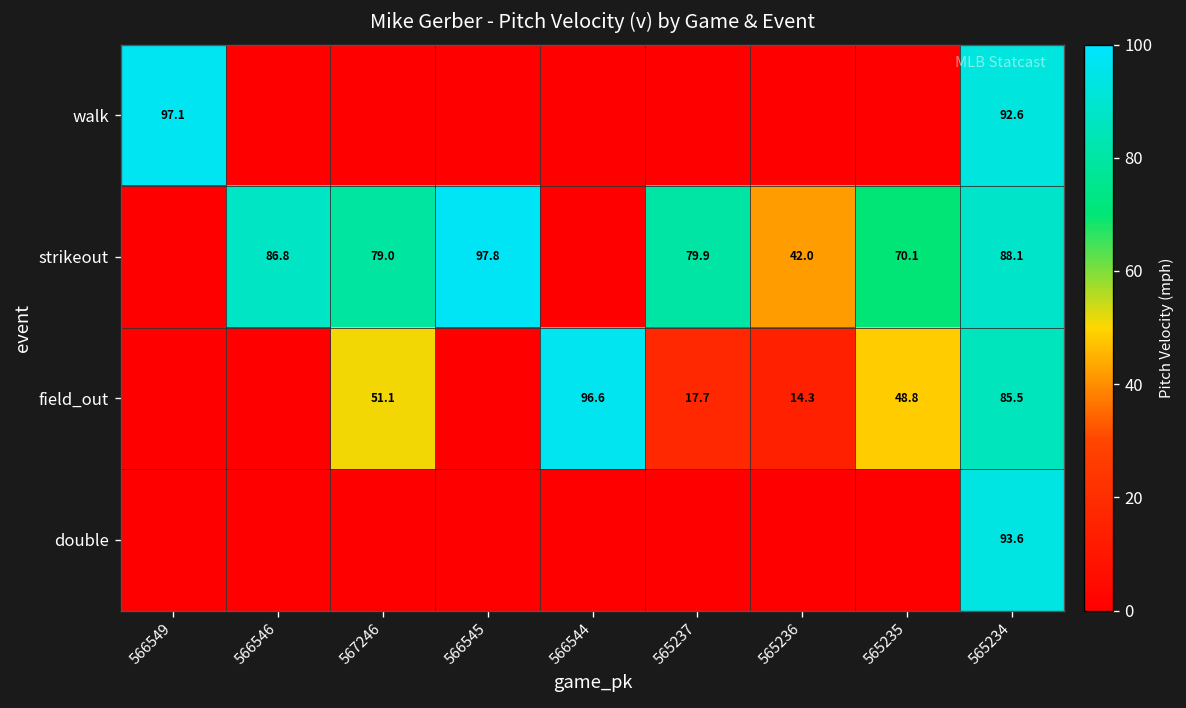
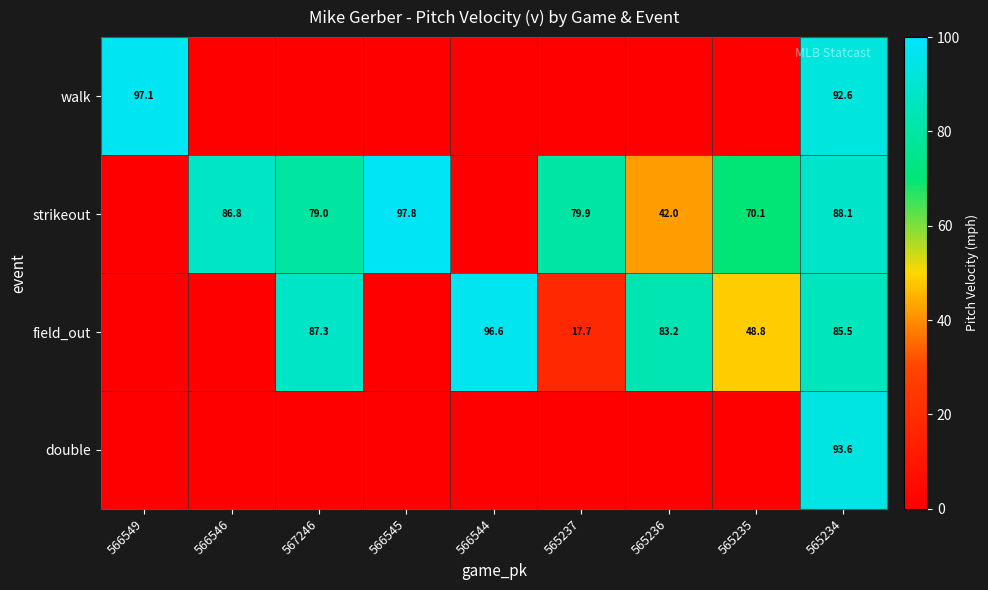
  {
    "walk": {
      "566549": 97.1
    },
    "strikeout": {
      "566546": 86.8,
      "567246": 79.0,
      "566545": 97.8,
      "565237": 79.9,
      "565236": 42.0,
      "565235": 70.1,
      "565234": 88.1
    },
    "field_out": {
-     "567246": 51.1,
+     "567246": 87.3,
      "566544": 96.6,
      "565237": 17.7,
-     "565236": 14.3,
+     "565236": 83.2,
      "565235": 48.8,
      "565234": 85.5
    },
    "double": {
      "565234": 93.6
    }
  }
